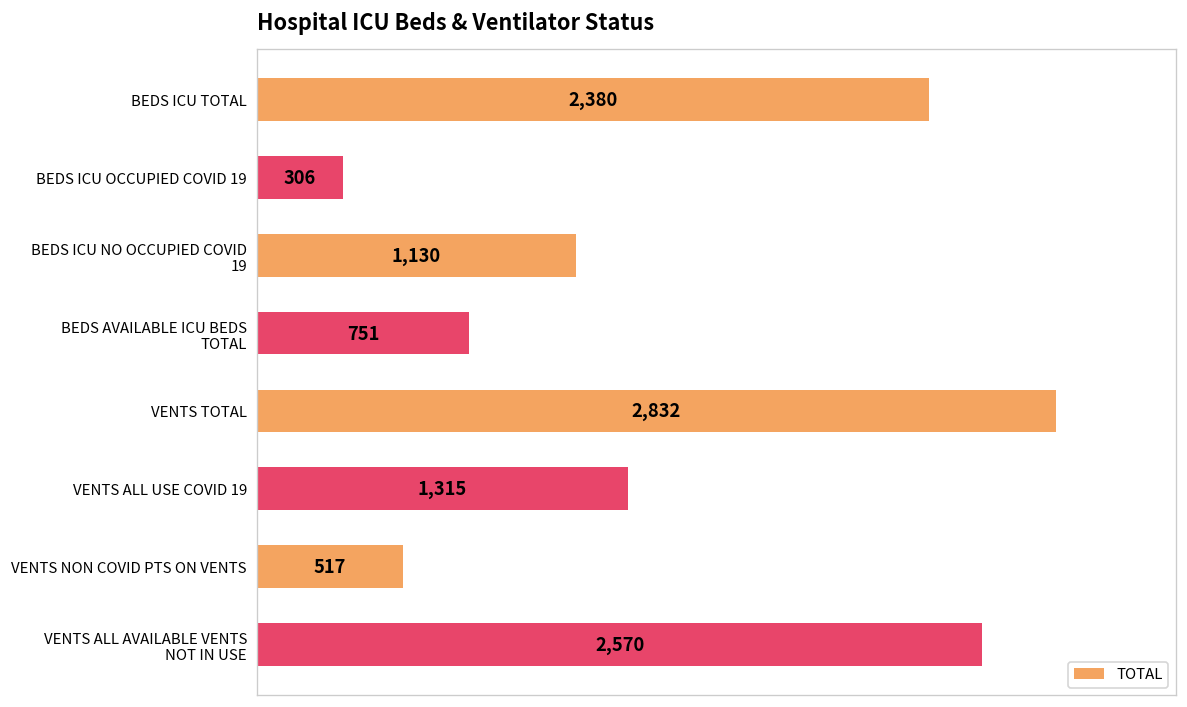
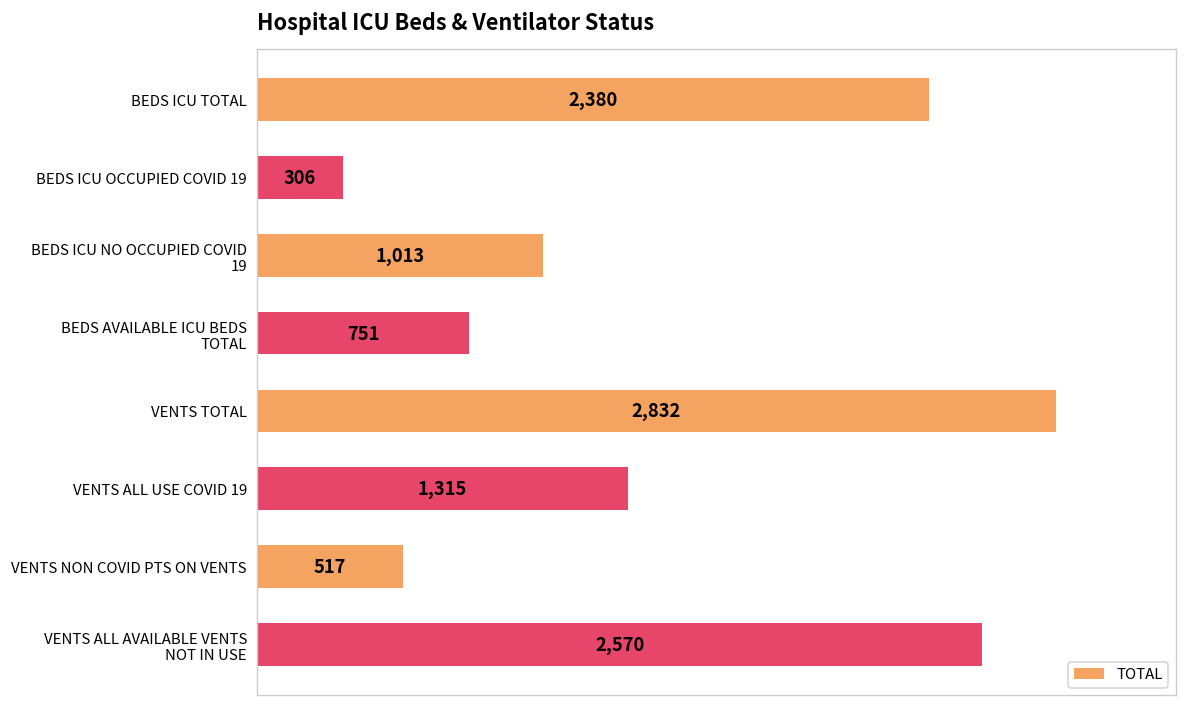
  {
    "BEDS ICU TOTAL": "2,380",
    "BEDS ICU OCCUPIED COVID 19": "306",
-   "BEDS ICU NO OCCUPIED COVID 19": "1,130",
+   "BEDS ICU NO OCCUPIED COVID 19": "1,013",
    "BEDS AVAILABLE ICU BEDS TOTAL": "751",
    "VENTS TOTAL": "2,832",
    "VENTS ALL USE COVID 19": "1,315",
    "VENTS NON COVID PTS ON VENTS": "517",
    "VENTS ALL AVAILABLE VENTS NOT IN USE": "2,570"
  }
